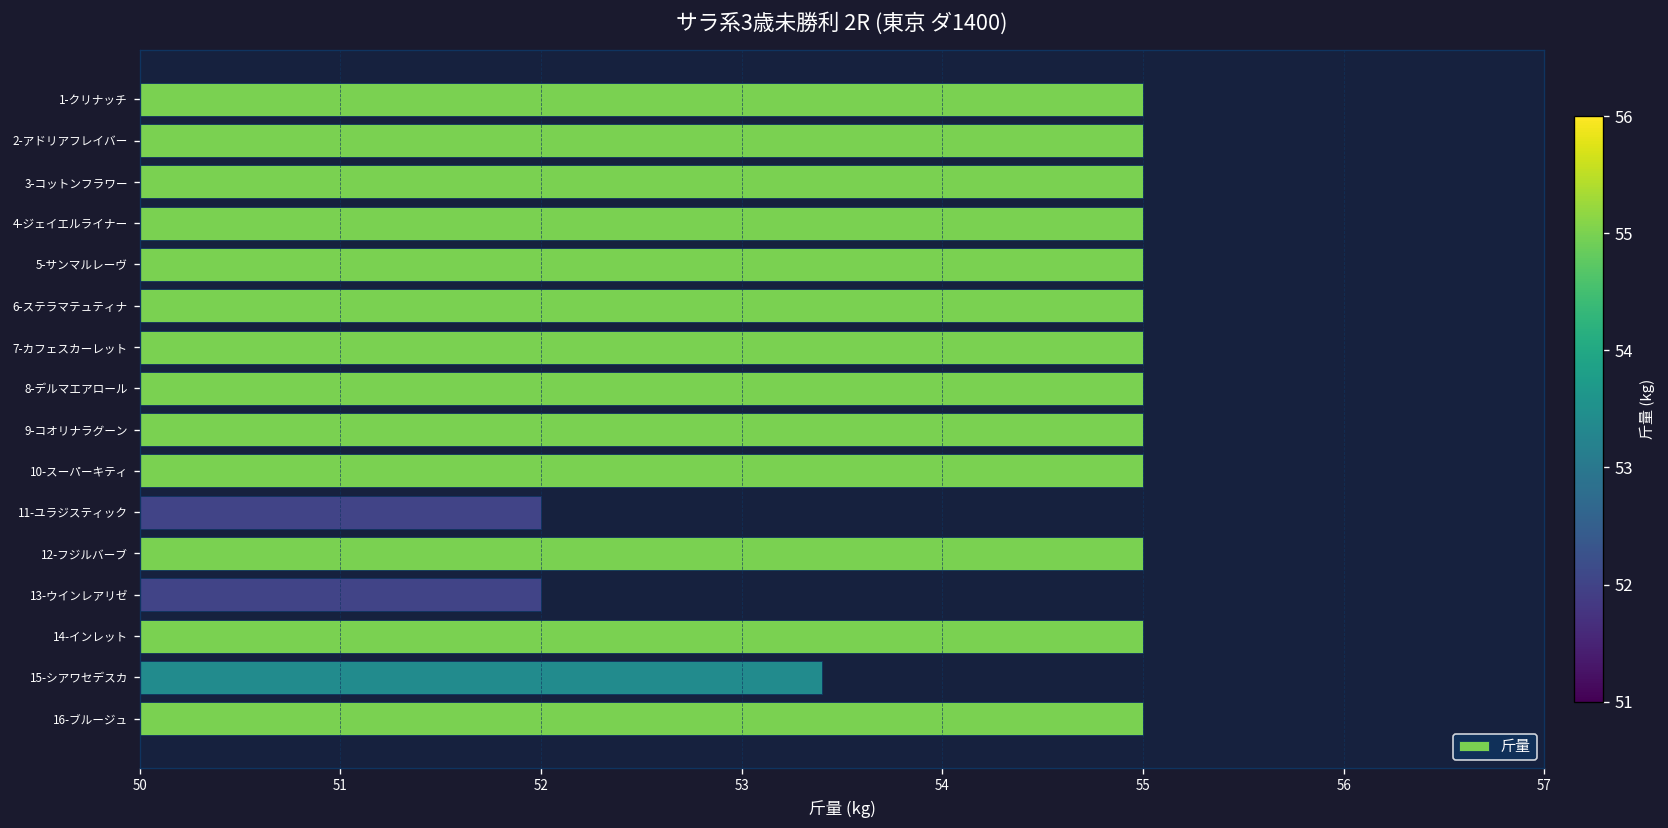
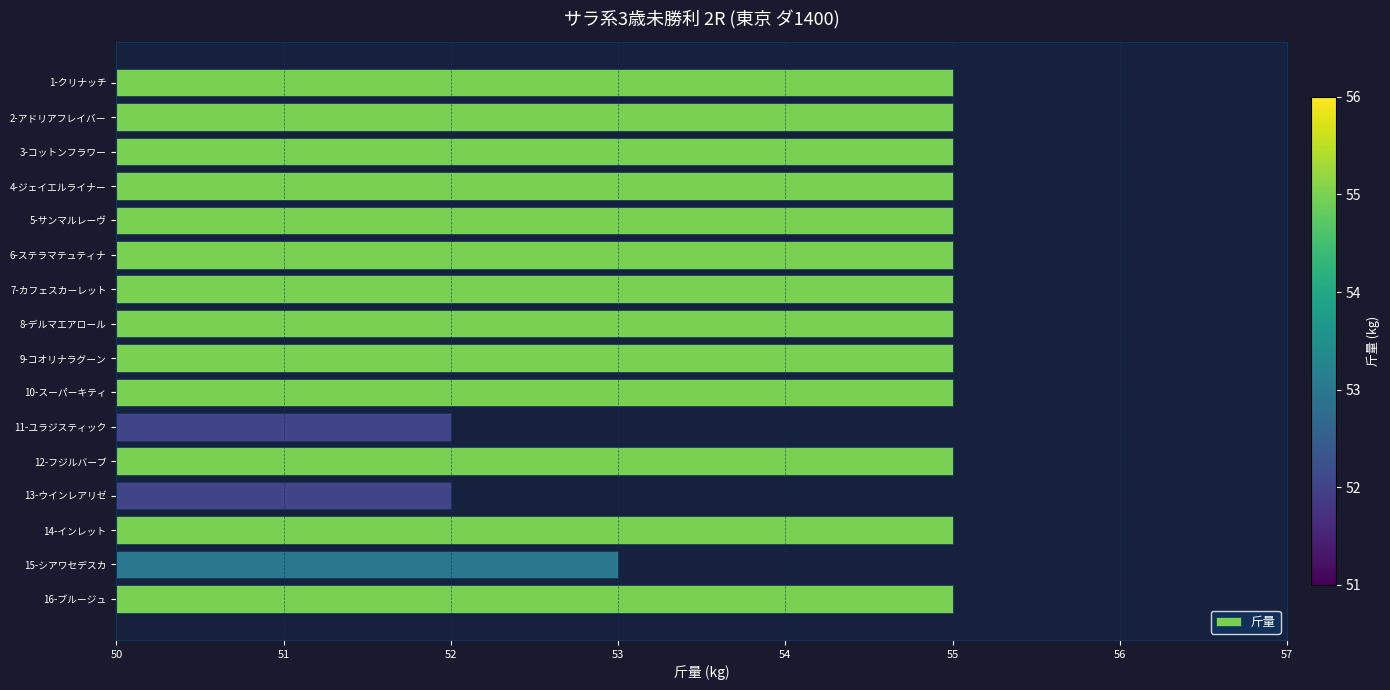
  {
    "1-クリナッチ": 55.0,
    "2-アドリアフレイバー": 55.0,
    "3-コットンフラワー": 55.0,
    "4-ジェイエルライナー": 55.0,
    "5-サンマルレーヴ": 55.0,
    "6-ステラマテュティナ": 55.0,
    "7-カフェスカーレット": 55.0,
    "8-デルマエアロール": 55.0,
    "9-コオリナラグーン": 55.0,
    "10-スーパーキティ": 55.0,
    "11-ユラジスティック": 52.0,
    "12-フジルバーブ": 55.0,
    "13-ウインレアリゼ": 52.0,
    "14-インレット": 55.0,
-   "15-シアワセデスカ": 53.4,
+   "15-シアワセデスカ": 53.0,
    "16-ブルージュ": 55.0
  }
